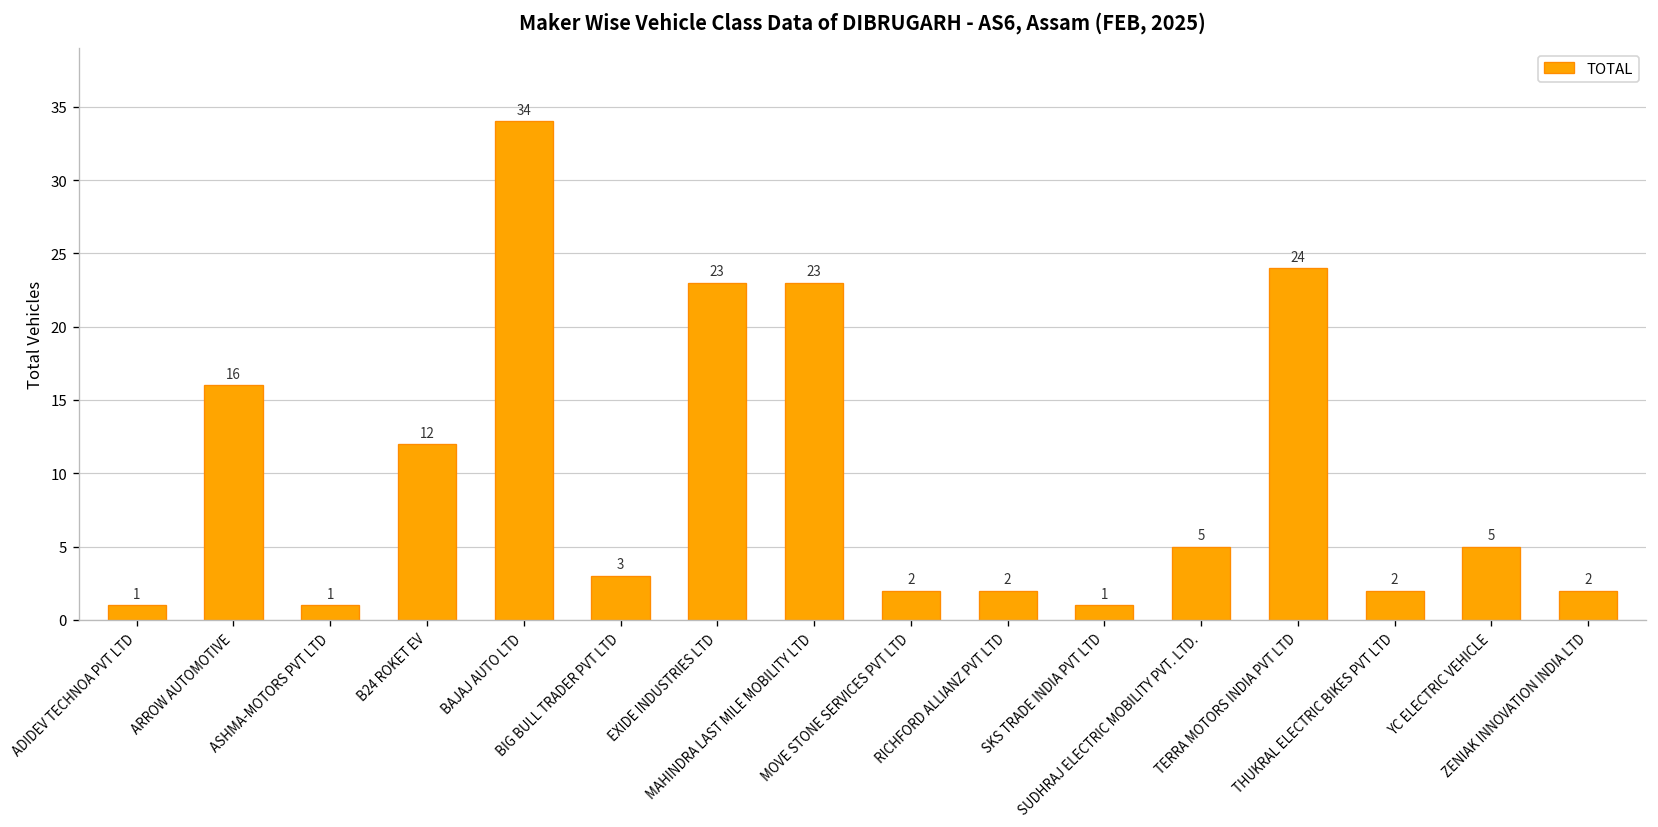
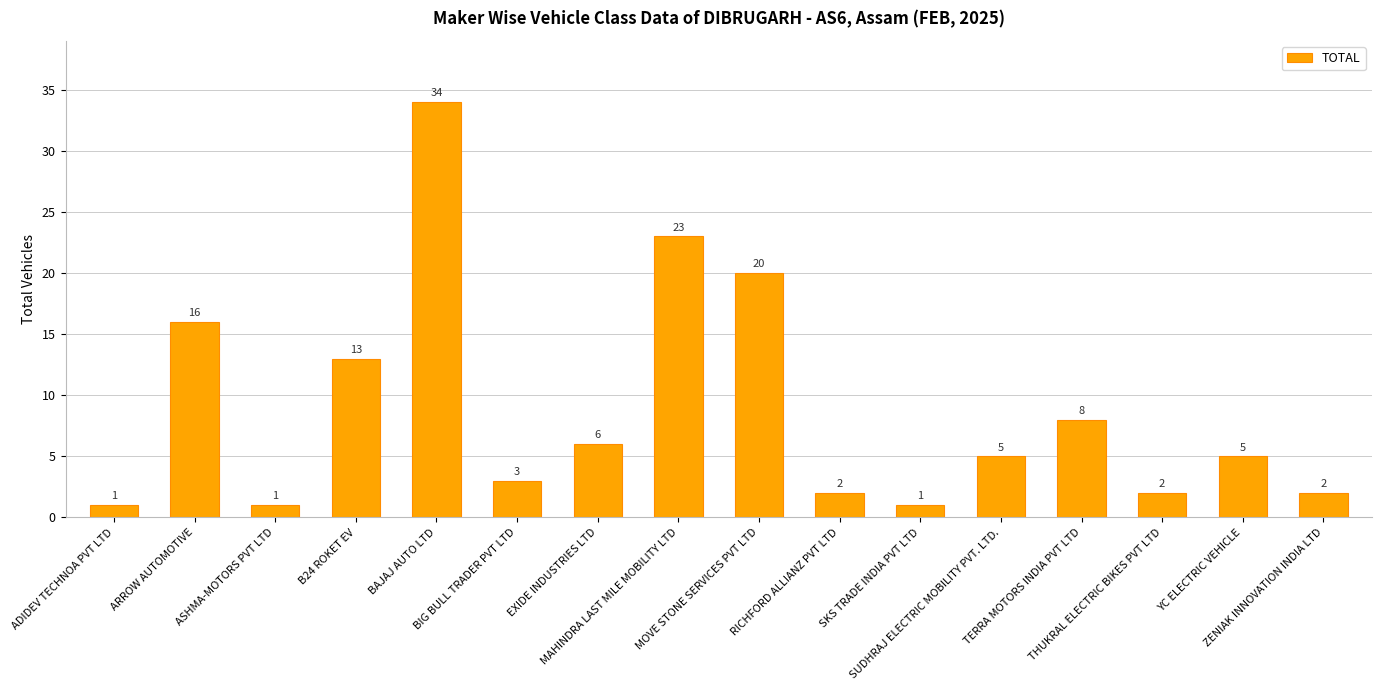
  {
    "ADIDEV TECHNOA PVT LTD": 1,
    "ARROW AUTOMOTIVE": 16,
    "ASHMA-MOTORS PVT LTD": 1,
-   "B24 ROKET EV": 12,
+   "B24 ROKET EV": 13,
    "BAJAJ AUTO LTD": 34,
    "BIG BULL TRADER PVT LTD": 3,
-   "EXIDE INDUSTRIES LTD": 23,
+   "EXIDE INDUSTRIES LTD": 6,
    "MAHINDRA LAST MILE MOBILITY LTD": 23,
-   "MOVE STONE SERVICES PVT LTD": 2,
+   "MOVE STONE SERVICES PVT LTD": 20,
    "RICHFORD ALLIANZ PVT LTD": 2,
    "SKS TRADE INDIA PVT LTD": 1,
    "SUDHRAJ ELECTRIC MOBILITY PVT. LTD.": 5,
-   "TERRA MOTORS INDIA PVT LTD": 24,
+   "TERRA MOTORS INDIA PVT LTD": 8,
    "THUKRAL ELECTRIC BIKES PVT LTD": 2,
    "YC ELECTRIC VEHICLE": 5,
    "ZENIAK INNOVATION INDIA LTD": 2
  }
